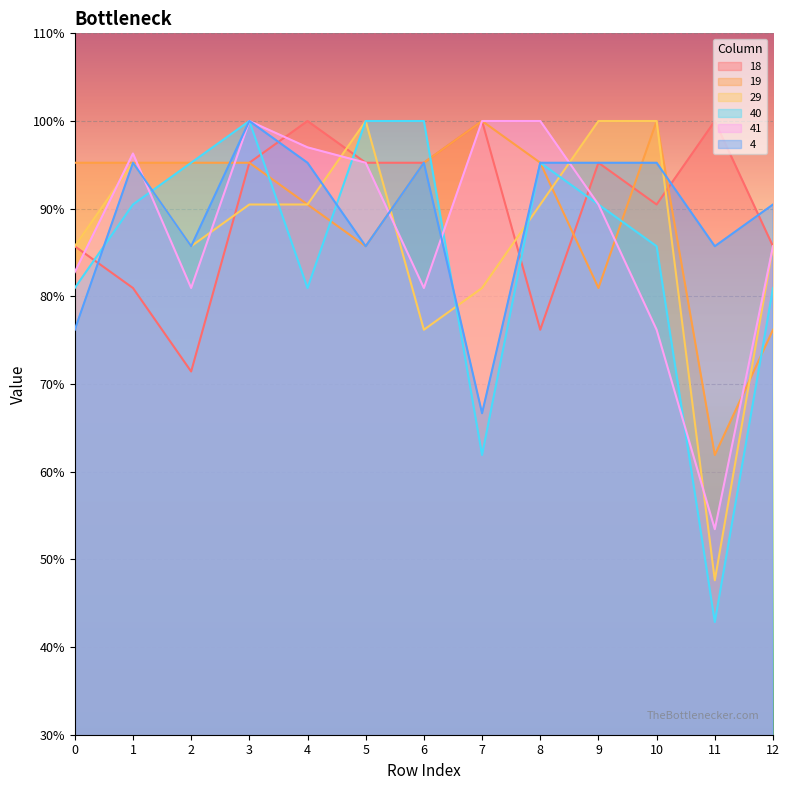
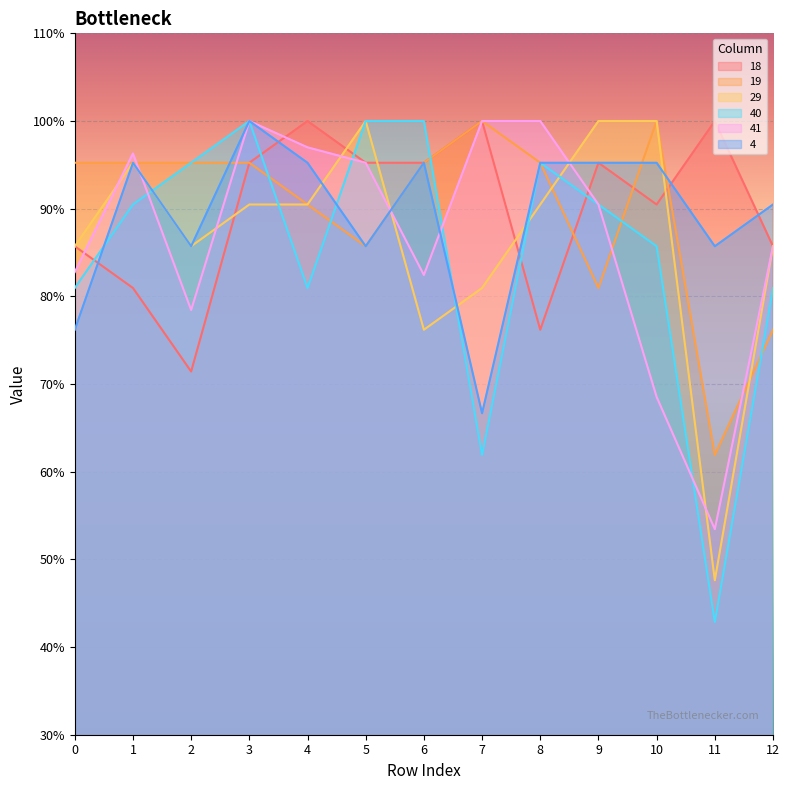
  {
    "41": {
      "0": "83%",
      "1": "96%",
-     "2": "81%",
+     "2": "78%",
      "4": "97%",
-     "6": "81%",
+     "6": "82%",
      "8": "100%",
-     "10": "76%",
+     "10": "69%",
      "11": "53%"
    }
  }
